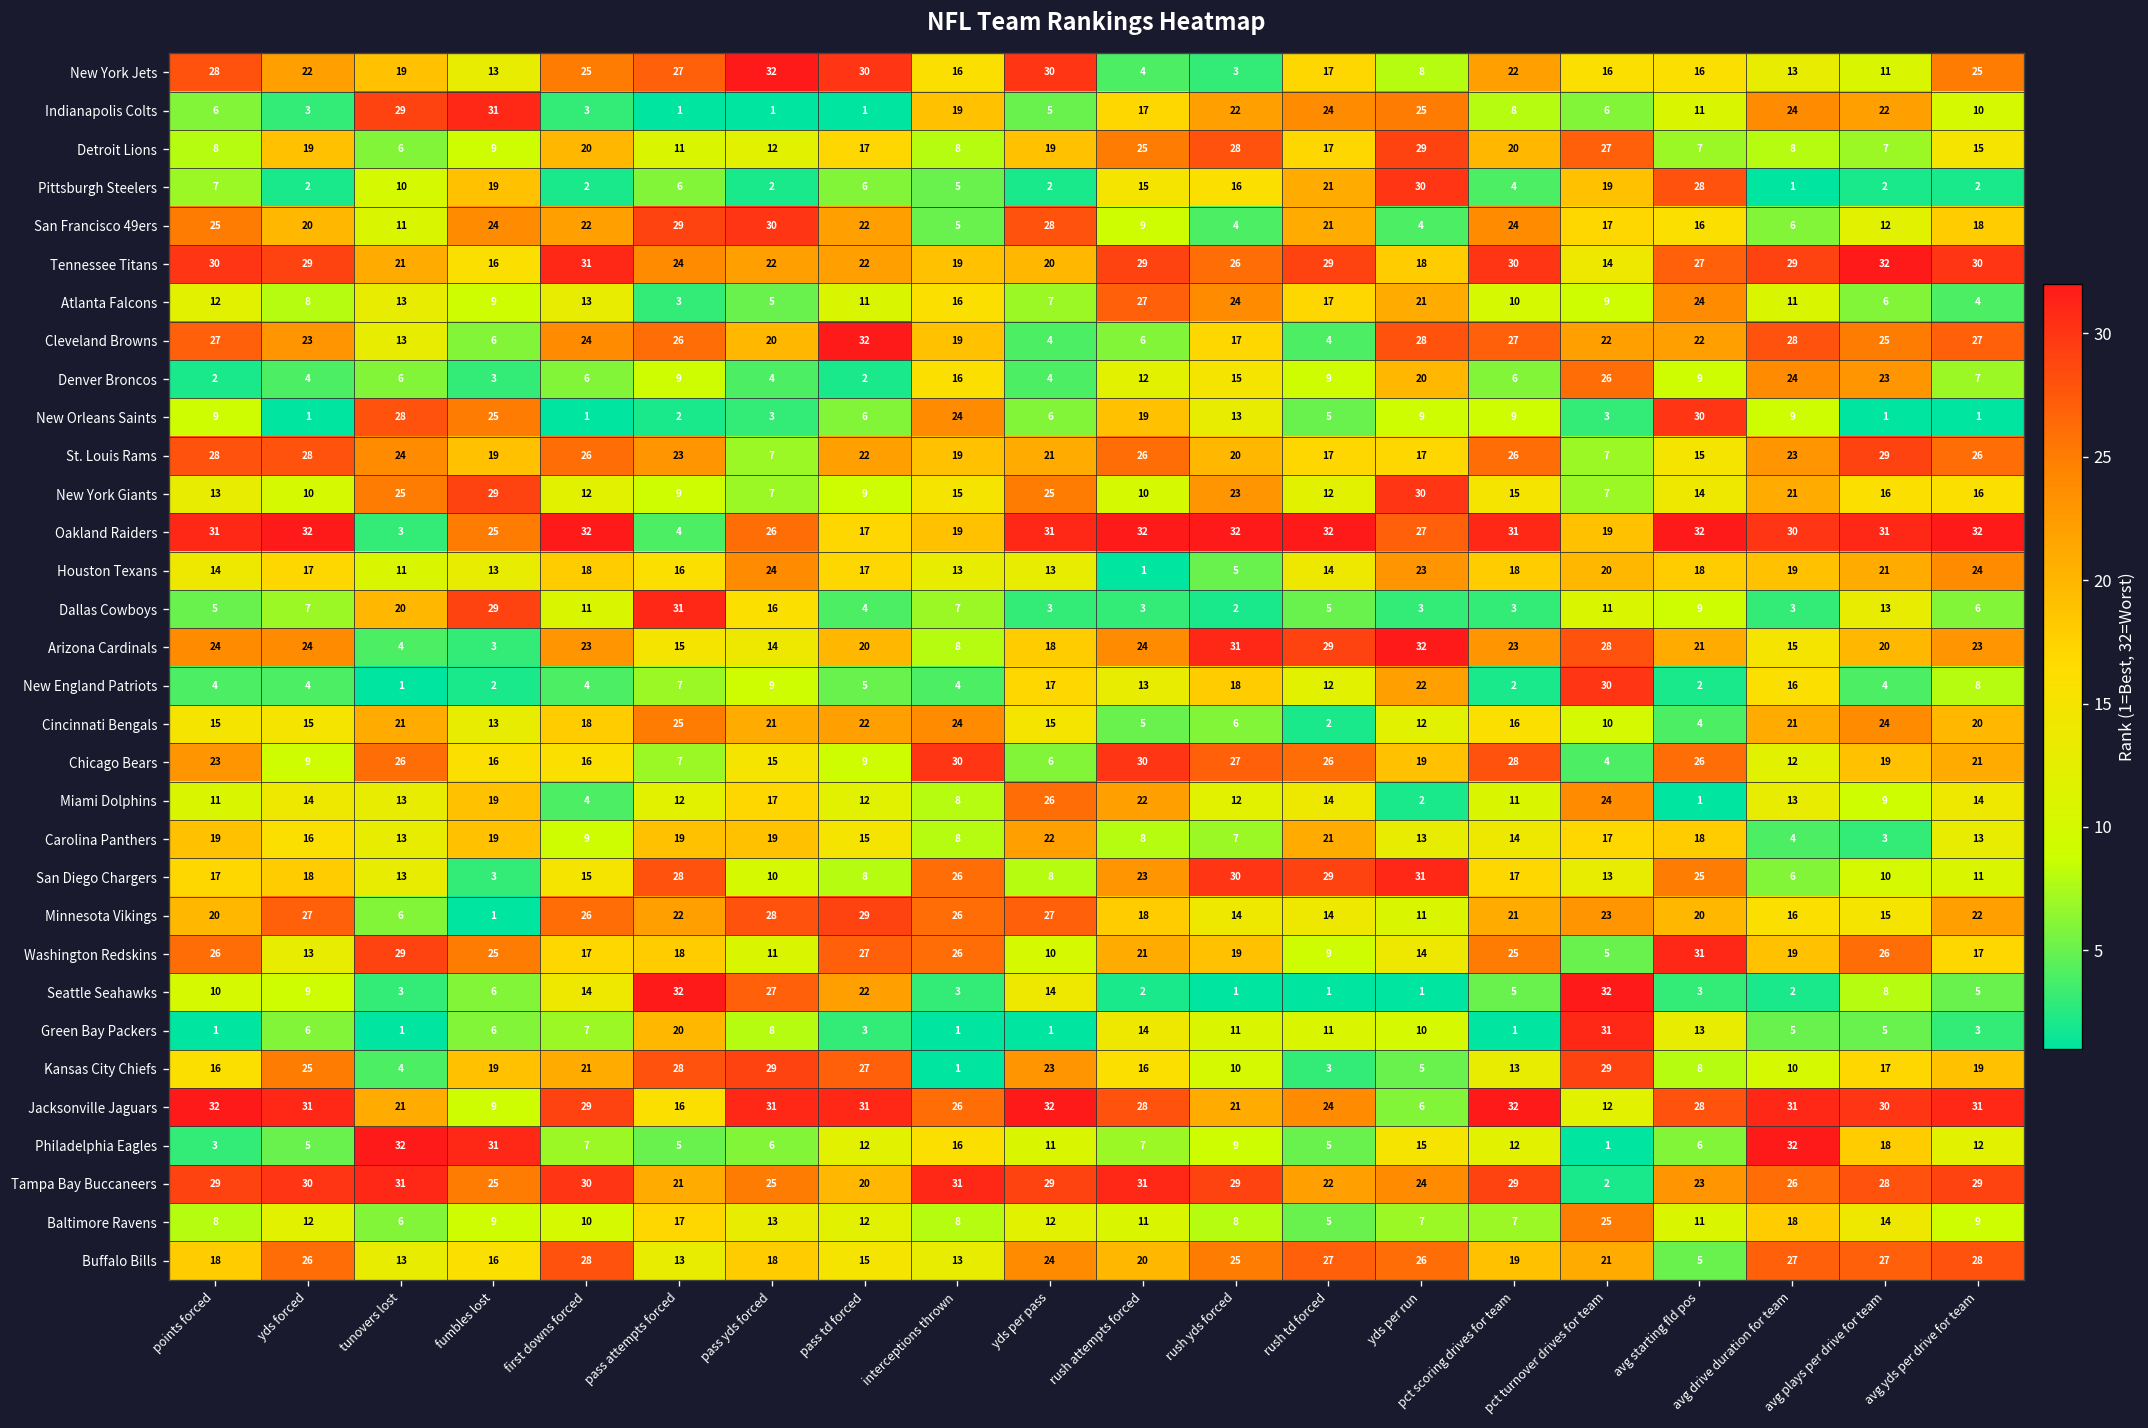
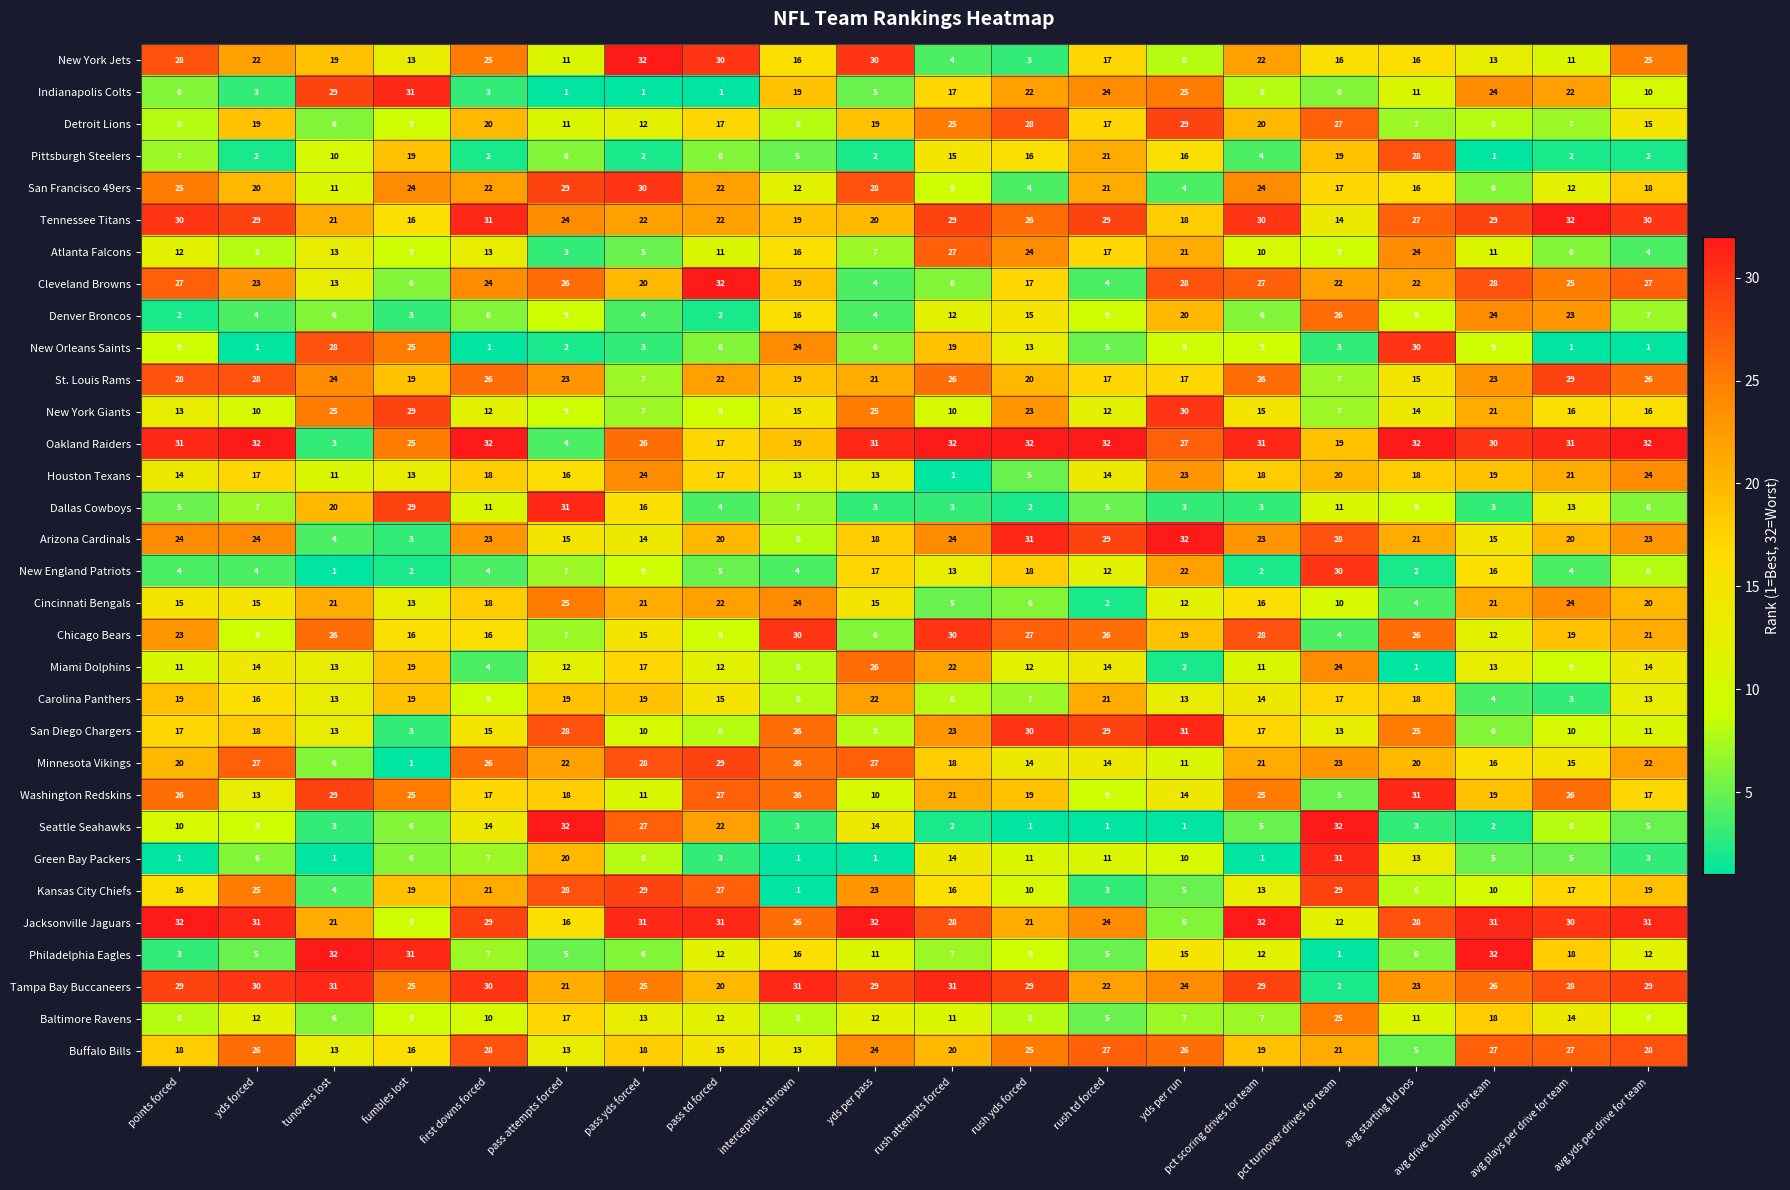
  {
    "New York Jets": {
      "points forced": 28,
      "yds forced": 22,
      "tunovers lost": 19,
      "fumbles lost": 13,
      "first downs forced": 25,
-     "pass attempts forced": 27,
+     "pass attempts forced": 11,
      "pass yds forced": 32,
      "pass td forced": 30,
      "interceptions thrown": 16,
      "yds per pass": 30,
      "rush attempts forced": 4,
      "rush yds forced": 3,
      "rush td forced": 17,
      "yds per run": 8,
      "pct scoring drives for team": 22,
      "pct turnover drives for team": 16,
      "avg starting fld pos": 16,
      "avg drive duration for team": 13,
      "avg plays per drive for team": 11,
      "avg yds per drive for team": 25
    },
    "Pittsburgh Steelers": {
      "points forced": 7,
      "yds forced": 2,
      "tunovers lost": 10,
      "fumbles lost": 19,
      "first downs forced": 2,
      "pass attempts forced": 6,
      "pass yds forced": 2,
      "pass td forced": 6,
      "interceptions thrown": 5,
      "yds per pass": 2,
      "rush attempts forced": 15,
      "rush yds forced": 16,
      "rush td forced": 21,
-     "yds per run": 30,
+     "yds per run": 16,
      "pct scoring drives for team": 4,
      "pct turnover drives for team": 19,
      "avg starting fld pos": 28,
      "avg drive duration for team": 1,
      "avg plays per drive for team": 2,
      "avg yds per drive for team": 2
    },
    "San Francisco 49ers": {
      "points forced": 25,
      "yds forced": 20,
      "tunovers lost": 11,
      "fumbles lost": 24,
      "first downs forced": 22,
      "pass attempts forced": 29,
      "pass yds forced": 30,
      "pass td forced": 22,
-     "interceptions thrown": 5,
+     "interceptions thrown": 12,
      "yds per pass": 28,
      "rush attempts forced": 9,
      "rush yds forced": 4,
      "rush td forced": 21,
      "yds per run": 4,
      "pct scoring drives for team": 24,
      "pct turnover drives for team": 17,
      "avg starting fld pos": 16,
      "avg drive duration for team": 6,
      "avg plays per drive for team": 12,
      "avg yds per drive for team": 18
    }
  }
